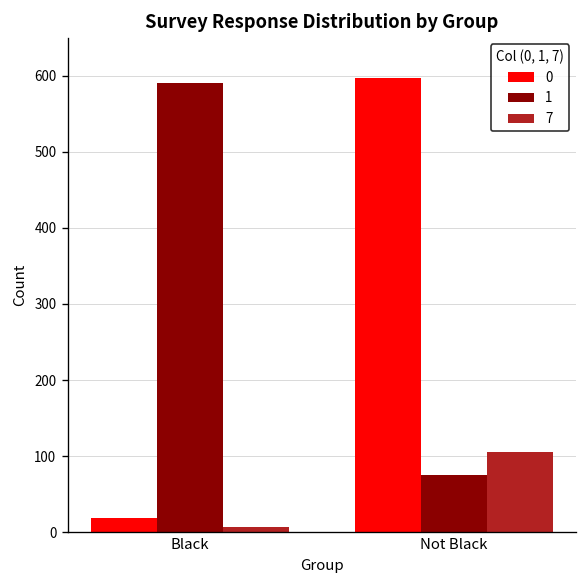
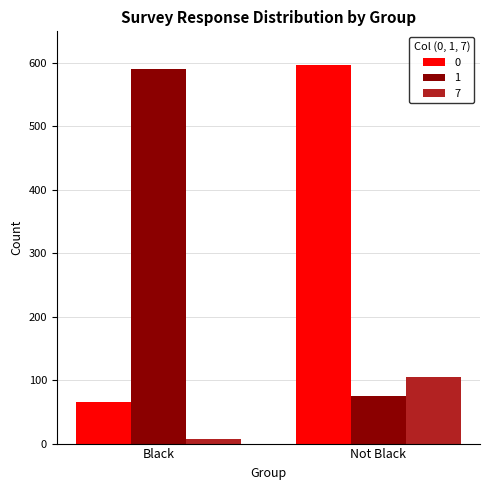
  {
    "0": {
-     "Black": 20,
+     "Black": 70,
      "Not Black": 600
    },
    "1": {
      "Black": 590,
      "Not Black": 80
    },
    "7": {
      "Black": 10,
      "Not Black": 110
    }
  }
